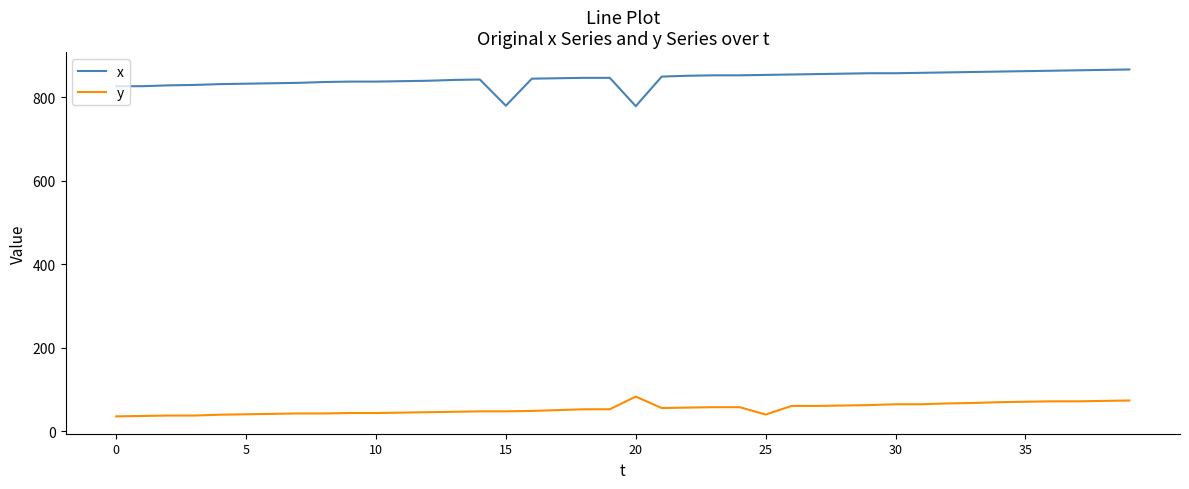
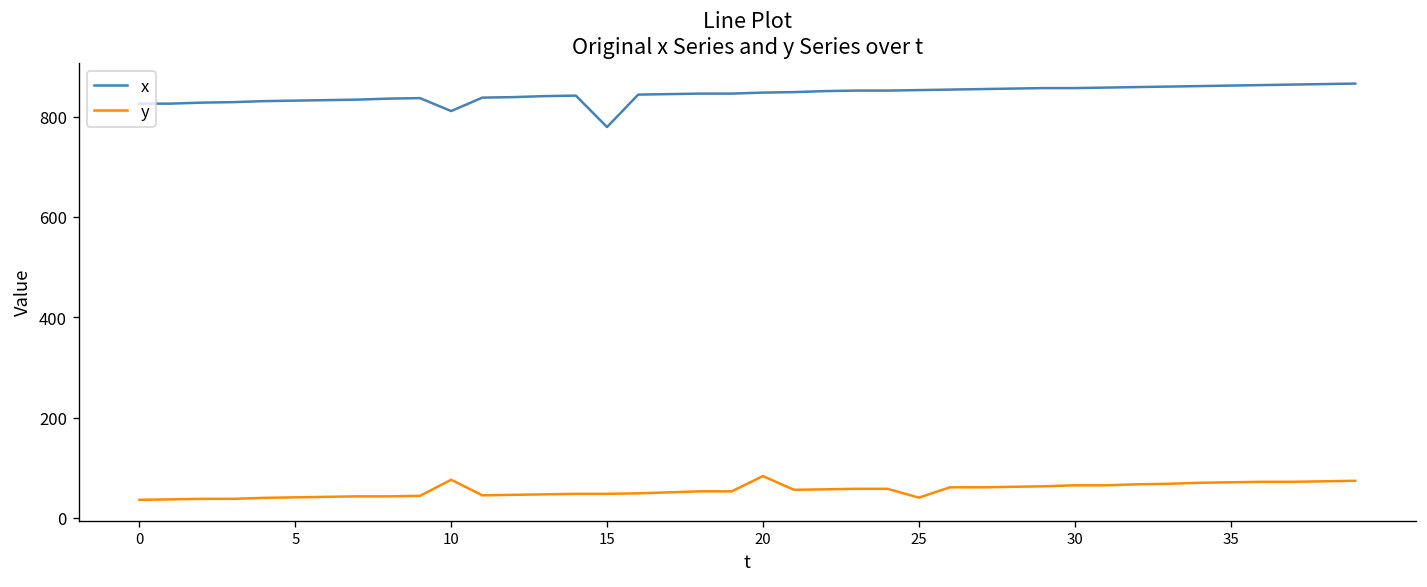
  {
    "x": {
      "5": 830,
-     "10": 840,
+     "10": 810,
      "15": 780,
-     "20": 780,
+     "20": 850,
      "25": 850,
      "30": 860,
      "35": 860
    },
    "y": {
      "0": 40,
      "5": 40,
-     "10": 40,
+     "10": 80,
      "15": 50,
      "20": 80,
      "25": 40,
      "30": 70,
      "35": 70
    }
  }
